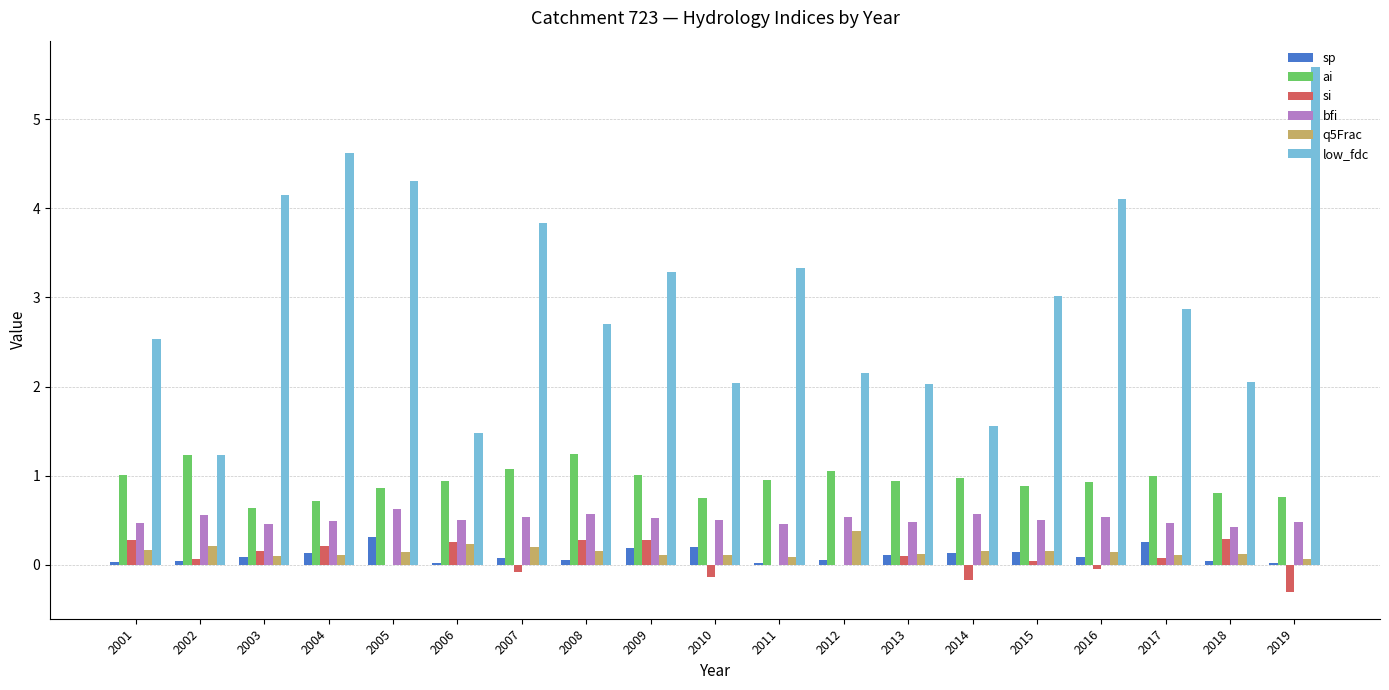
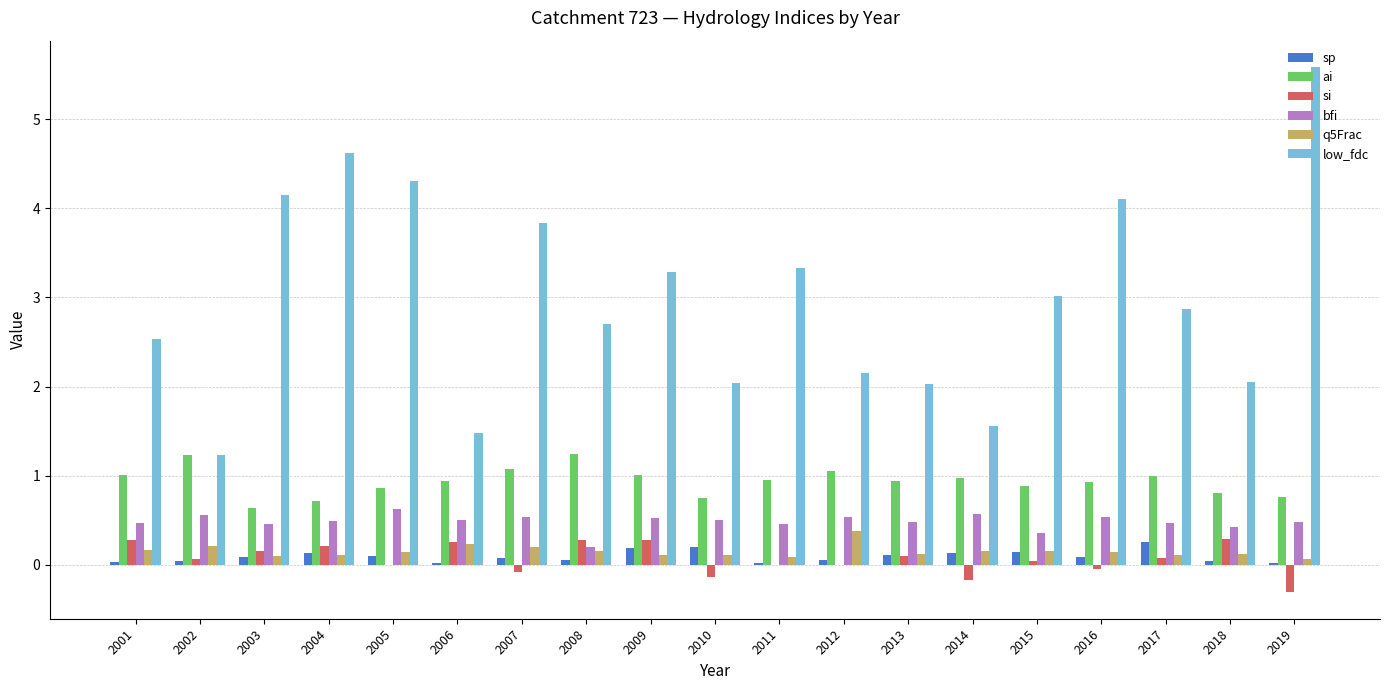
  {
    "sp": {
      "2001": 0.0,
      "2002": 0.0,
      "2003": 0.1,
      "2004": 0.1,
-     "2005": 0.3,
+     "2005": 0.1,
      "2007": 0.1,
      "2008": 0.0,
      "2009": 0.2,
      "2010": 0.2,
      "2012": 0.1,
      "2013": 0.1,
      "2014": 0.1,
      "2015": 0.1,
      "2016": 0.1,
      "2017": 0.3,
      "2018": 0.0
    },
    "ai": {
      "2001": 1.0,
      "2002": 1.2,
      "2003": 0.6,
      "2004": 0.7,
      "2005": 0.9,
      "2006": 0.9,
      "2007": 1.1,
      "2008": 1.2,
      "2009": 1.0,
      "2010": 0.8,
      "2011": 0.9,
      "2012": 1.1,
      "2013": 0.9,
      "2014": 1.0,
      "2015": 0.9,
      "2016": 0.9,
      "2017": 1.0,
      "2018": 0.8,
      "2019": 0.8
    },
    "si": {
      "2001": 0.3,
      "2002": 0.1,
      "2003": 0.1,
      "2004": 0.2,
      "2006": 0.3,
      "2007": -0.1,
      "2008": 0.3,
      "2009": 0.3,
      "2010": -0.1,
      "2013": 0.1,
      "2014": -0.2,
      "2015": 0.0,
      "2016": -0.1,
      "2017": 0.1,
      "2018": 0.3,
      "2019": -0.3
    },
    "bfi": {
      "2001": 0.5,
      "2002": 0.6,
      "2003": 0.5,
      "2004": 0.5,
      "2005": 0.6,
      "2006": 0.5,
      "2007": 0.5,
-     "2008": 0.6,
+     "2008": 0.2,
      "2009": 0.5,
      "2010": 0.5,
      "2011": 0.5,
      "2012": 0.5,
      "2013": 0.5,
      "2014": 0.6,
-     "2015": 0.5,
+     "2015": 0.4,
      "2016": 0.5,
      "2017": 0.5,
      "2018": 0.4,
      "2019": 0.5
    },
    "q5Frac": {
      "2001": 0.2,
      "2002": 0.2,
      "2003": 0.1,
      "2004": 0.1,
      "2005": 0.1,
      "2006": 0.2,
      "2007": 0.2,
      "2008": 0.2,
      "2009": 0.1,
      "2010": 0.1,
      "2011": 0.1,
      "2012": 0.4,
      "2013": 0.1,
      "2014": 0.2,
      "2015": 0.2,
      "2016": 0.1,
      "2017": 0.1,
      "2018": 0.1,
      "2019": 0.1
    },
    "low_fdc": {
      "2001": 2.5,
      "2002": 1.2,
      "2003": 4.2,
      "2004": 4.6,
      "2005": 4.3,
      "2006": 1.5,
      "2007": 3.8,
      "2008": 2.7,
      "2009": 3.3,
      "2010": 2.0,
      "2011": 3.3,
      "2012": 2.2,
      "2013": 2.0,
      "2014": 1.6,
      "2015": 3.0,
      "2016": 4.1,
      "2017": 2.9,
      "2018": 2.0,
      "2019": 5.6
    }
  }
